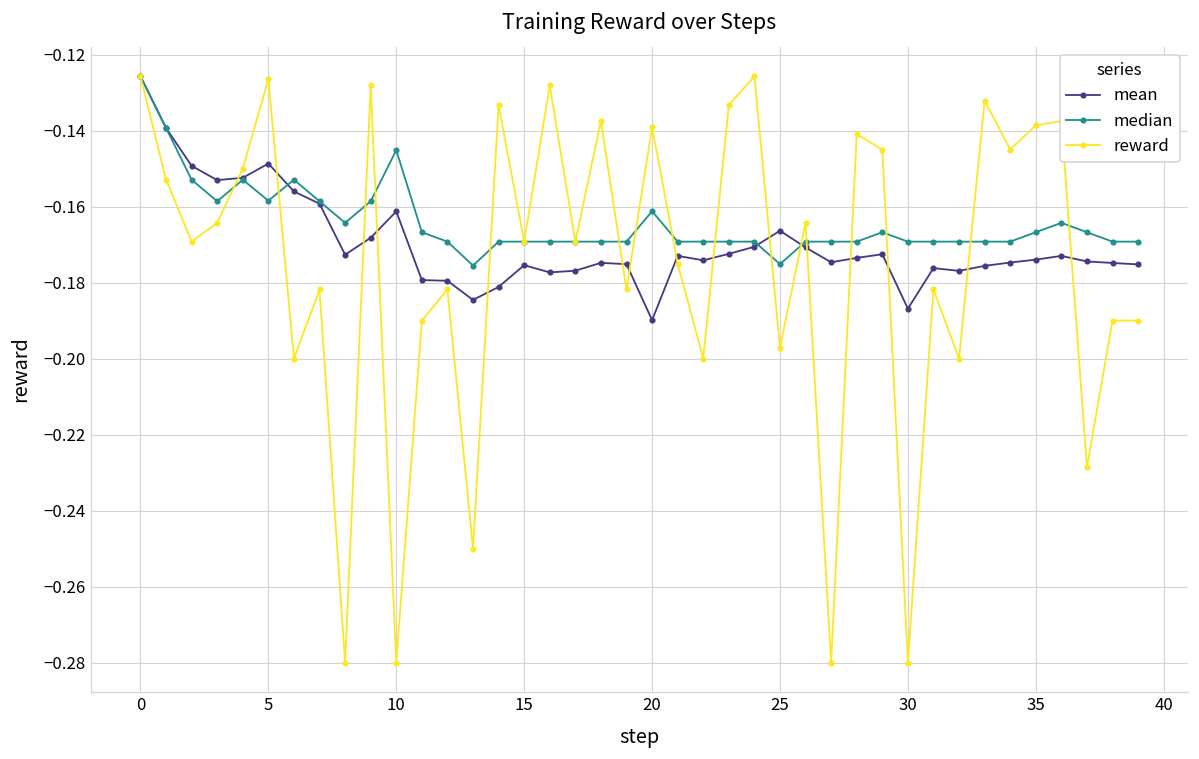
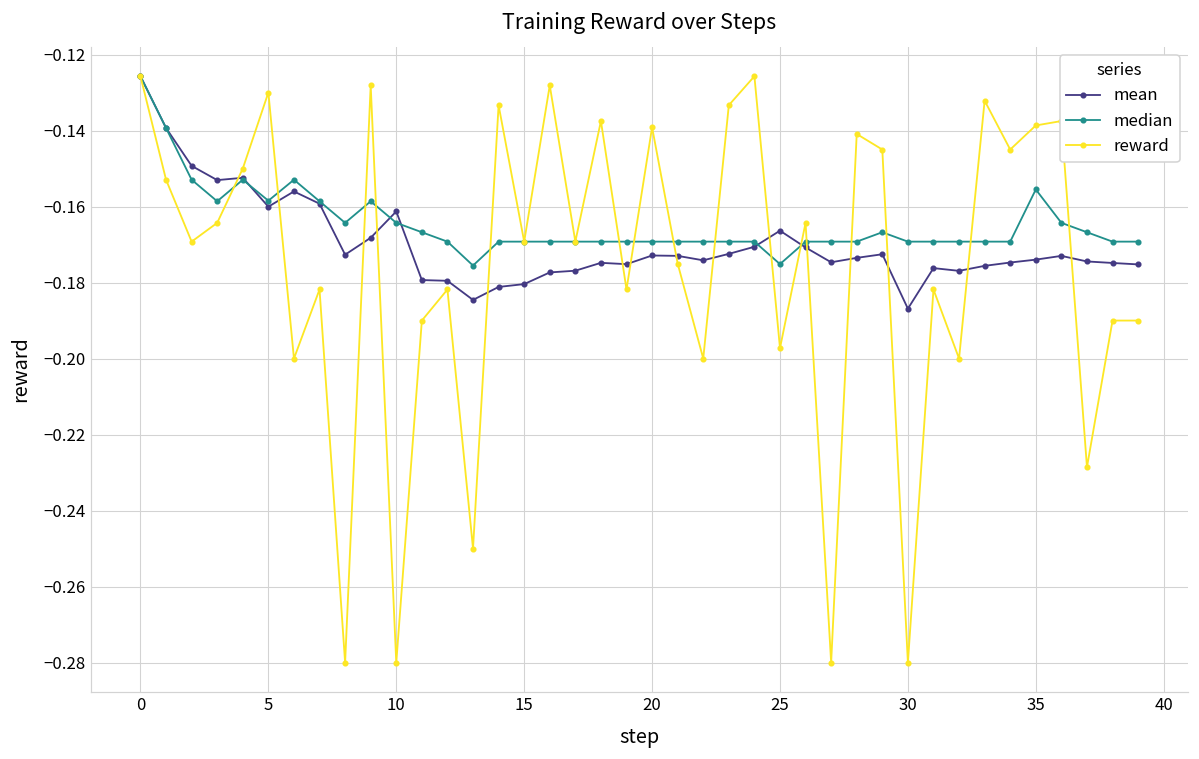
  {
    "mean": {
-     "5": -0.149,
+     "5": -0.160,
      "10": -0.161,
-     "15": -0.175,
-     "20": -0.190,
+     "15": -0.180,
+     "20": -0.173,
      "25": -0.166,
      "30": -0.187,
      "35": -0.174
    },
    "median": {
      "5": -0.158,
-     "10": -0.145,
-     "20": -0.161,
+     "10": -0.164,
+     "20": -0.169,
      "25": -0.175,
      "30": -0.169,
-     "35": -0.167
+     "35": -0.156
    },
    "reward": {
-     "5": -0.126,
+     "5": -0.130,
      "10": -0.280,
      "20": -0.139,
      "25": -0.197,
      "30": -0.280,
      "35": -0.139
    }
  }
